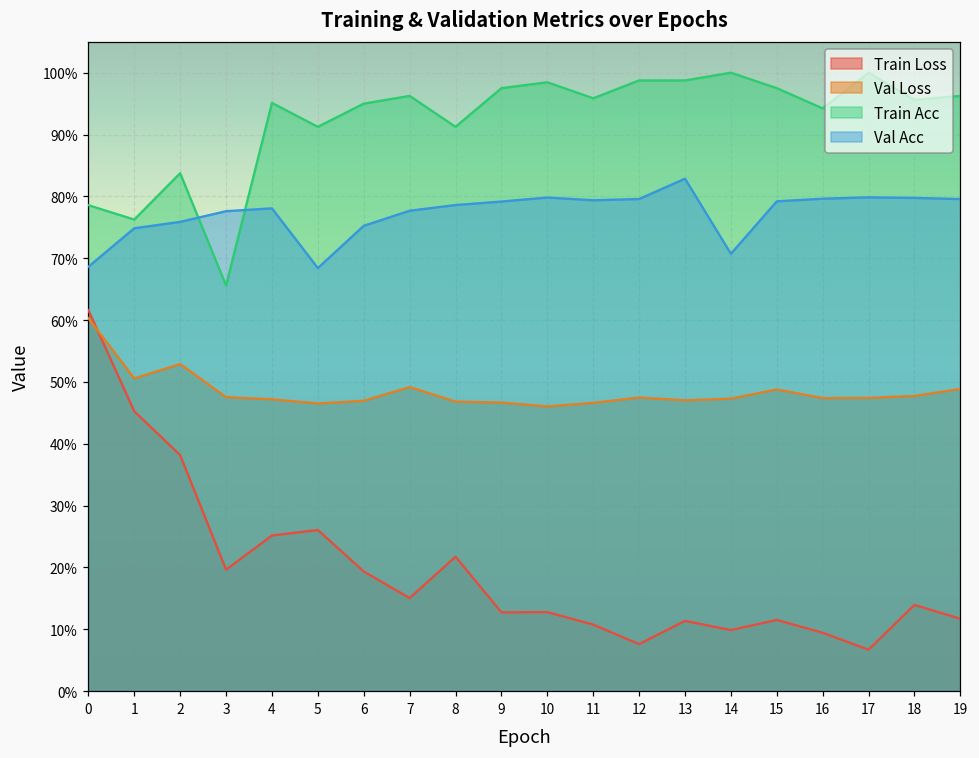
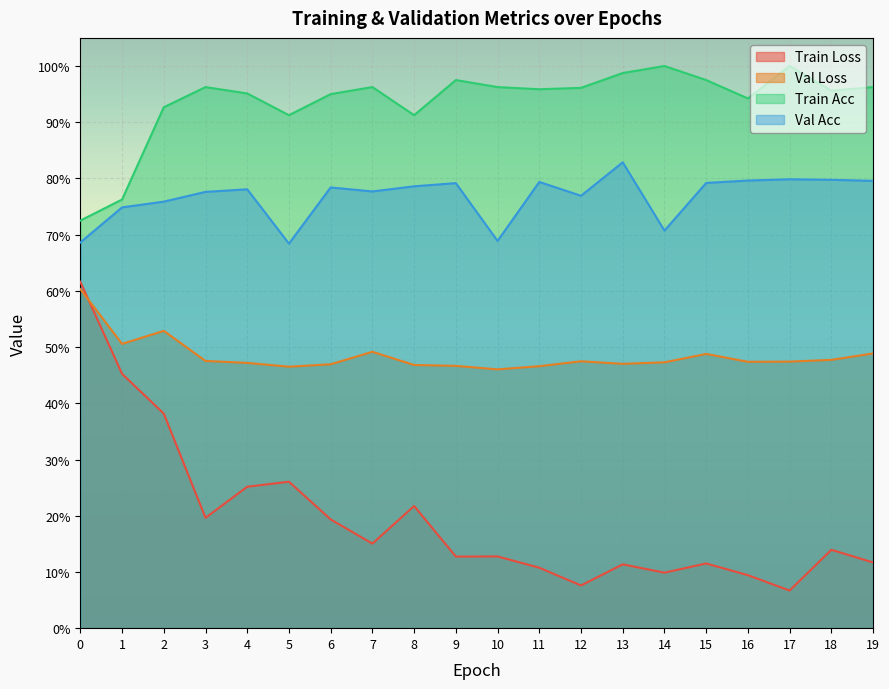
  {
    "Train Acc": {
-     "0": "79%",
+     "0": "73%",
      "1": "76%",
-     "2": "84%",
-     "3": "66%",
+     "2": "93%",
+     "3": "96%",
      "4": "95%",
      "5": "91%",
      "6": "95%",
      "7": "96%",
      "8": "91%",
      "9": "98%",
-     "10": "98%",
+     "10": "96%",
      "11": "96%",
-     "12": "99%",
+     "12": "96%",
      "13": "99%",
      "14": "100%",
      "15": "98%",
      "16": "94%",
      "19": "96%"
    },
    "Val Acc": {
      "0": "69%",
      "1": "75%",
      "2": "76%",
      "3": "78%",
      "4": "78%",
      "5": "68%",
-     "6": "75%",
+     "6": "78%",
      "7": "78%",
      "8": "79%",
      "9": "79%",
-     "10": "80%",
+     "10": "69%",
      "11": "79%",
-     "12": "80%",
+     "12": "77%",
      "13": "83%",
      "14": "71%",
      "15": "79%",
      "16": "80%",
      "17": "80%",
      "18": "80%",
      "19": "80%"
    }
  }
